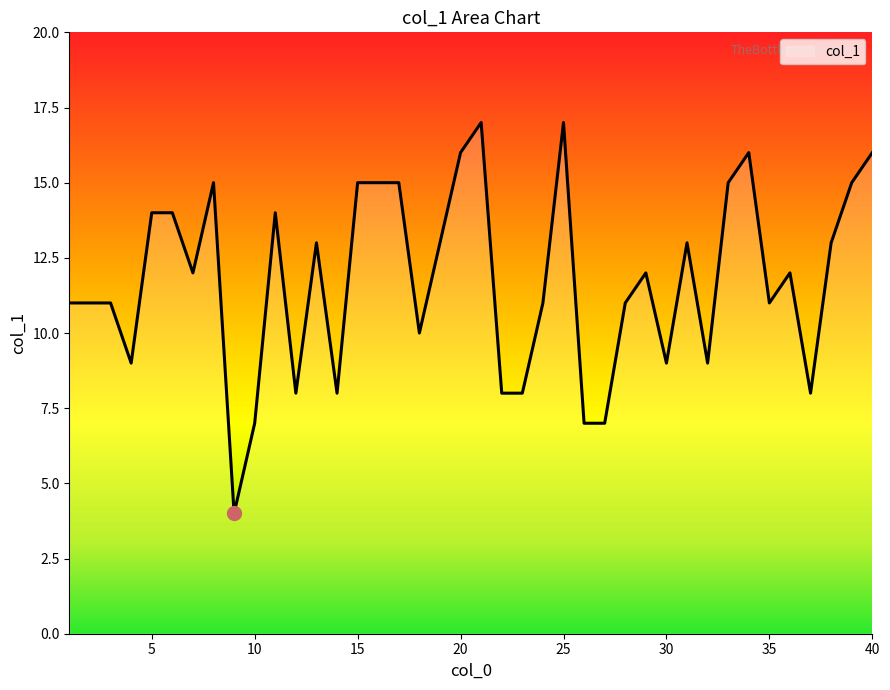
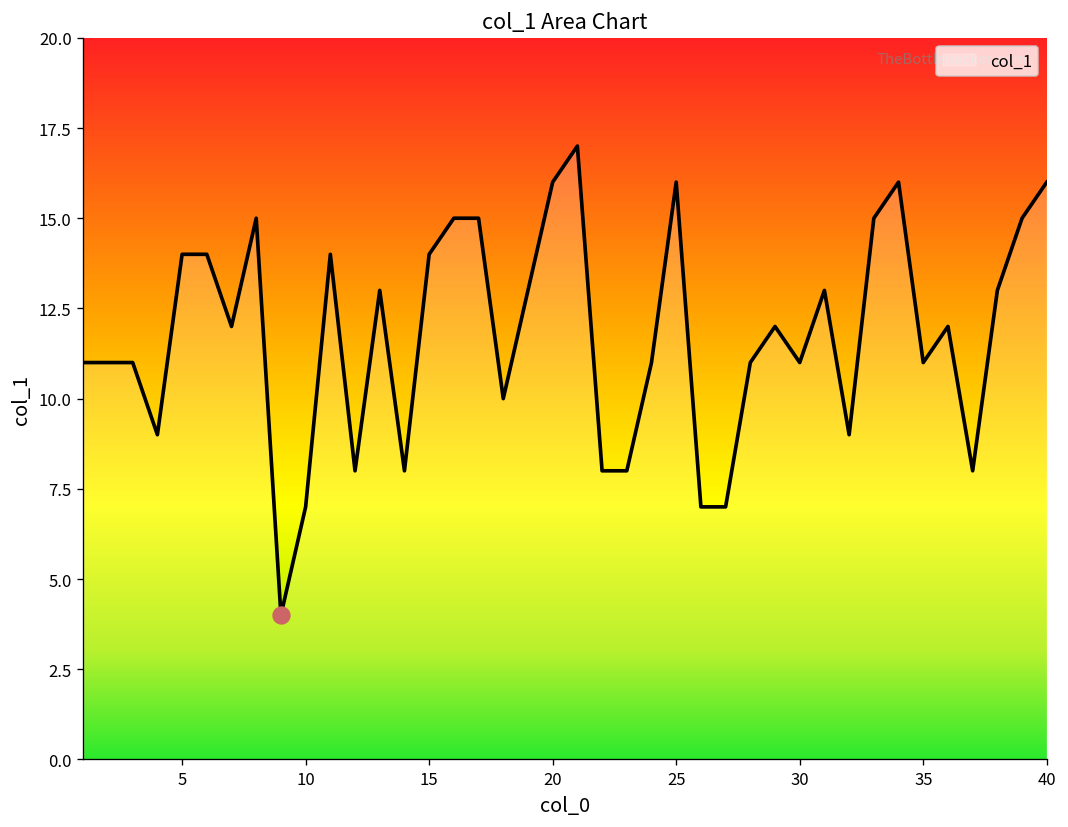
  {
    "col_1": {
      "5": 14,
      "10": 7,
-     "15": 15,
+     "15": 14,
      "20": 16,
-     "25": 17,
-     "30": 9,
+     "25": 16,
+     "30": 11,
      "35": 11,
      "40": 16
    }
  }
